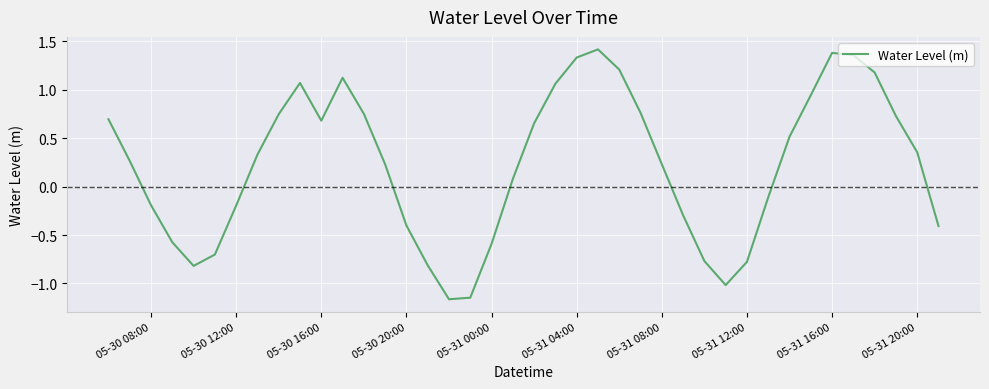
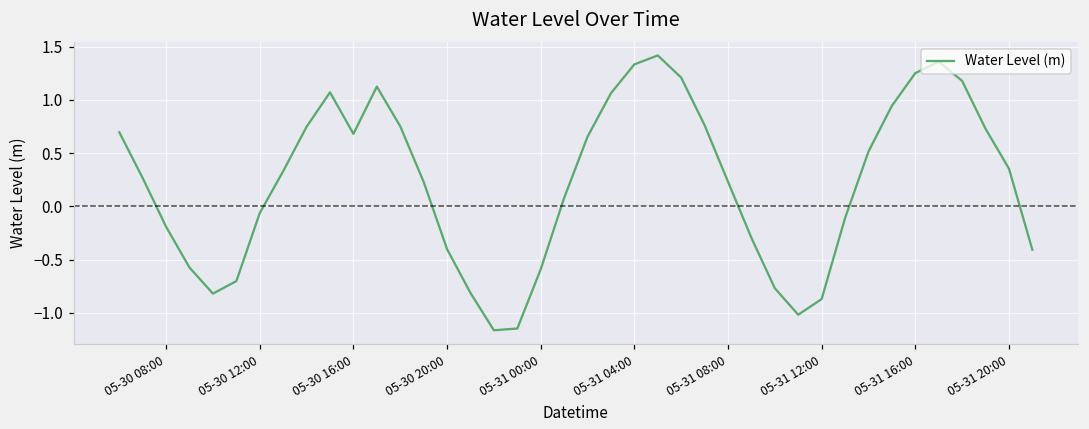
  {
    "05-30 08:00": -0.2,
-   "05-30 12:00": -0.2,
+   "05-30 12:00": -0.1,
    "05-30 16:00": 0.7,
    "05-30 20:00": -0.4,
    "05-31 00:00": -0.6,
    "05-31 04:00": 1.3,
    "05-31 08:00": 0.2,
-   "05-31 12:00": -0.8,
-   "05-31 16:00": 1.4,
+   "05-31 12:00": -0.9,
+   "05-31 16:00": 1.3,
    "05-31 20:00": 0.4
  }
